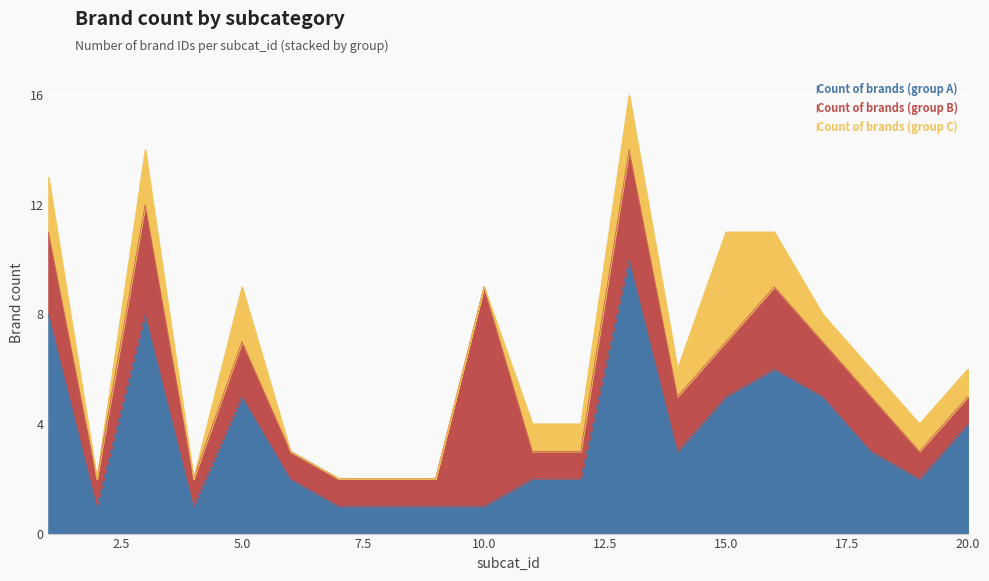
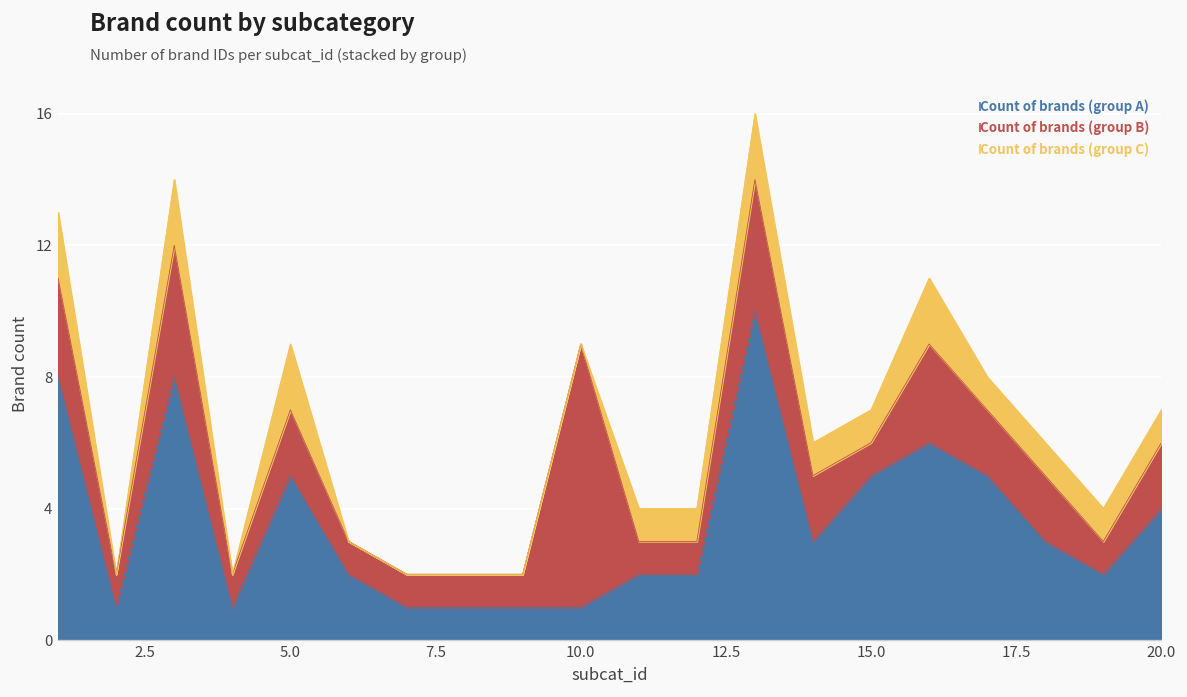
  {
    "Count of brands (group A)": {
      "5.0": 5,
      "10.0": 1,
      "15.0": 5,
      "20.0": 4
    },
    "Count of brands (group B)": {
      "5.0": 7,
-     "15.0": 2,
-     "20.0": 1
+     "15.0": 1,
+     "20.0": 2
    },
    "Count of brands (group C)": {
      "5.0": 9,
-     "15.0": 4
+     "15.0": 1
    }
  }
